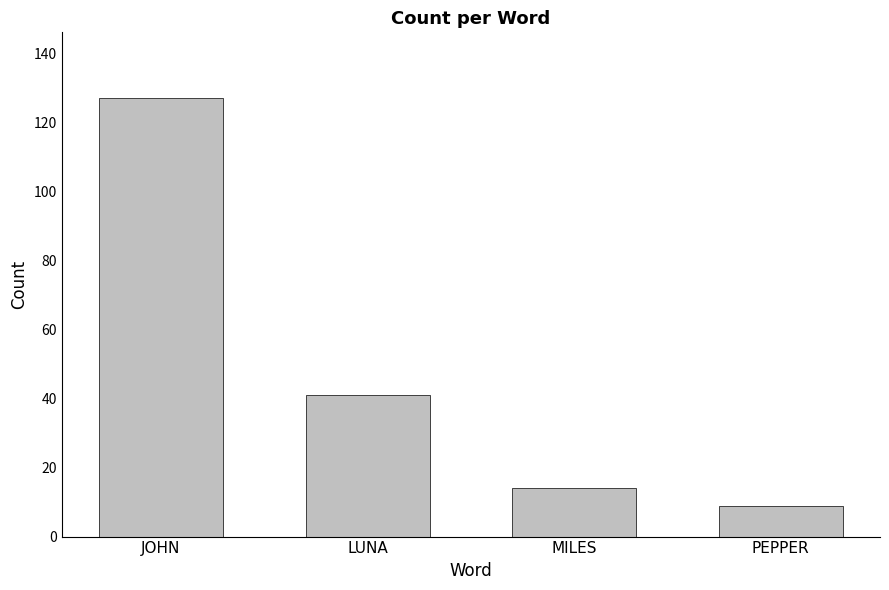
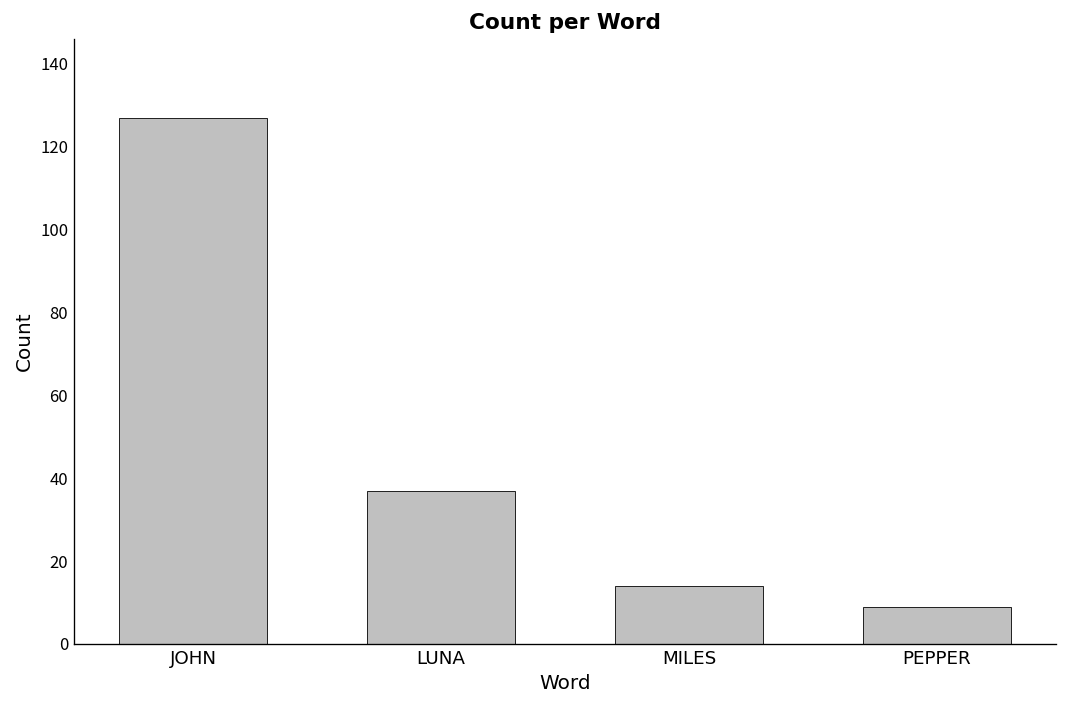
  {
    "JOHN": 127,
-   "LUNA": 41,
+   "LUNA": 37,
    "MILES": 14,
    "PEPPER": 9
  }
